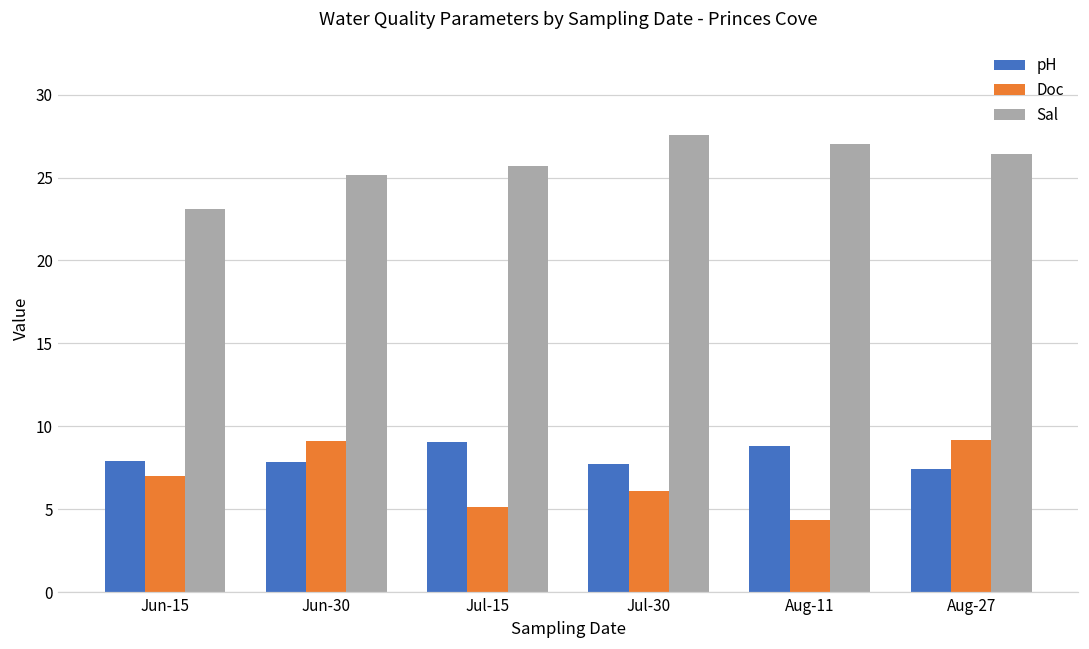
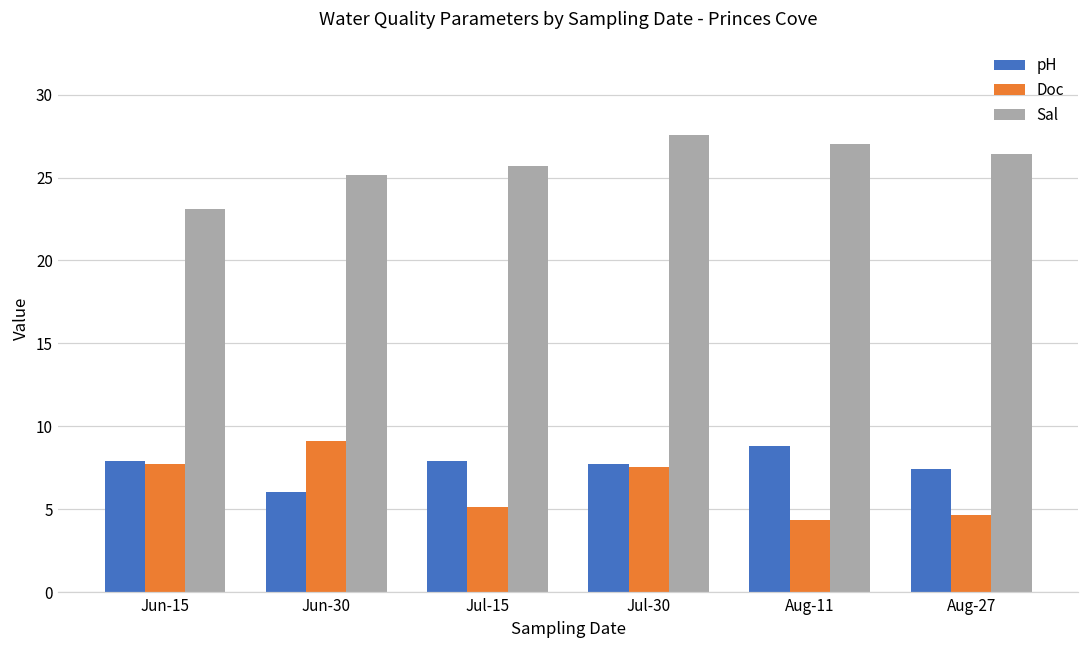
  {
    "pH": {
      "Jun-15": 7.9,
-     "Jun-30": 7.9,
-     "Jul-15": 9.1,
+     "Jun-30": 6.1,
+     "Jul-15": 7.9,
      "Jul-30": 7.8,
      "Aug-11": 8.8,
      "Aug-27": 7.4
    },
    "Doc": {
-     "Jun-15": 7.0,
+     "Jun-15": 7.7,
      "Jun-30": 9.1,
      "Jul-15": 5.2,
-     "Jul-30": 6.1,
+     "Jul-30": 7.5,
      "Aug-11": 4.3,
-     "Aug-27": 9.2
+     "Aug-27": 4.7
    },
    "Sal": {
      "Jun-15": 23.1,
      "Jun-30": 25.2,
      "Jul-15": 25.7,
      "Jul-30": 27.6,
      "Aug-11": 27.0,
      "Aug-27": 26.4
    }
  }
